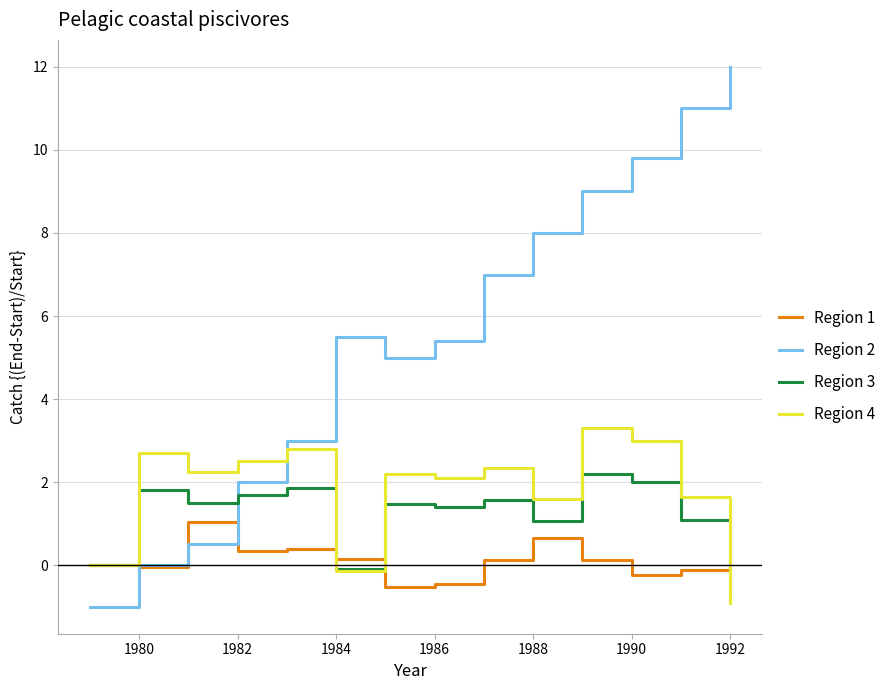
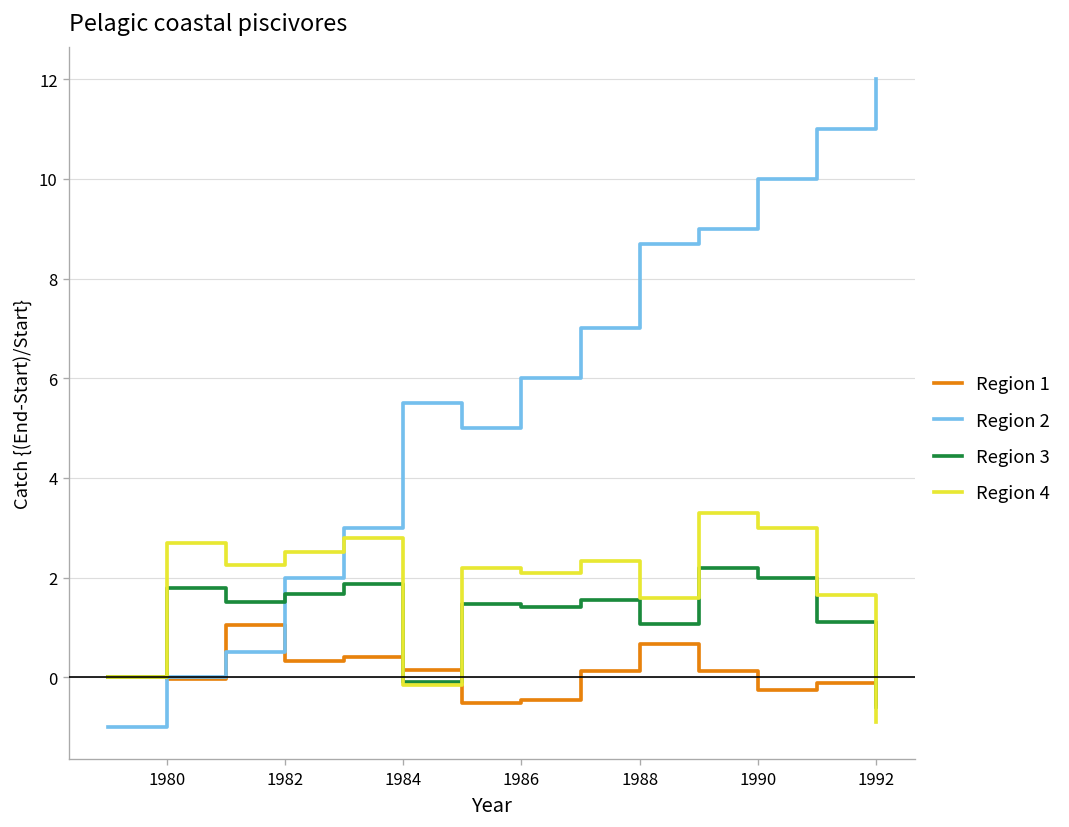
  {
    "Region 1": {
      "1982": 0.3,
      "1984": 0.1,
      "1986": -0.5,
      "1988": 0.7,
      "1990": -0.2,
      "1992": -0.5
    },
    "Region 2": {
      "1982": 2.0,
      "1984": 5.5,
-     "1986": 5.4,
-     "1988": 8.0,
-     "1990": 9.8,
+     "1986": 6.0,
+     "1988": 8.7,
+     "1990": 10.0,
      "1992": 12.0
    },
    "Region 3": {
      "1980": 1.8,
      "1982": 1.7,
      "1986": 1.4,
      "1988": 1.1,
      "1990": 2.0,
      "1992": -0.6
    },
    "Region 4": {
      "1980": 2.7,
      "1982": 2.5,
      "1986": 2.1,
      "1988": 1.6,
      "1990": 3.0,
      "1992": -0.9
    }
  }
